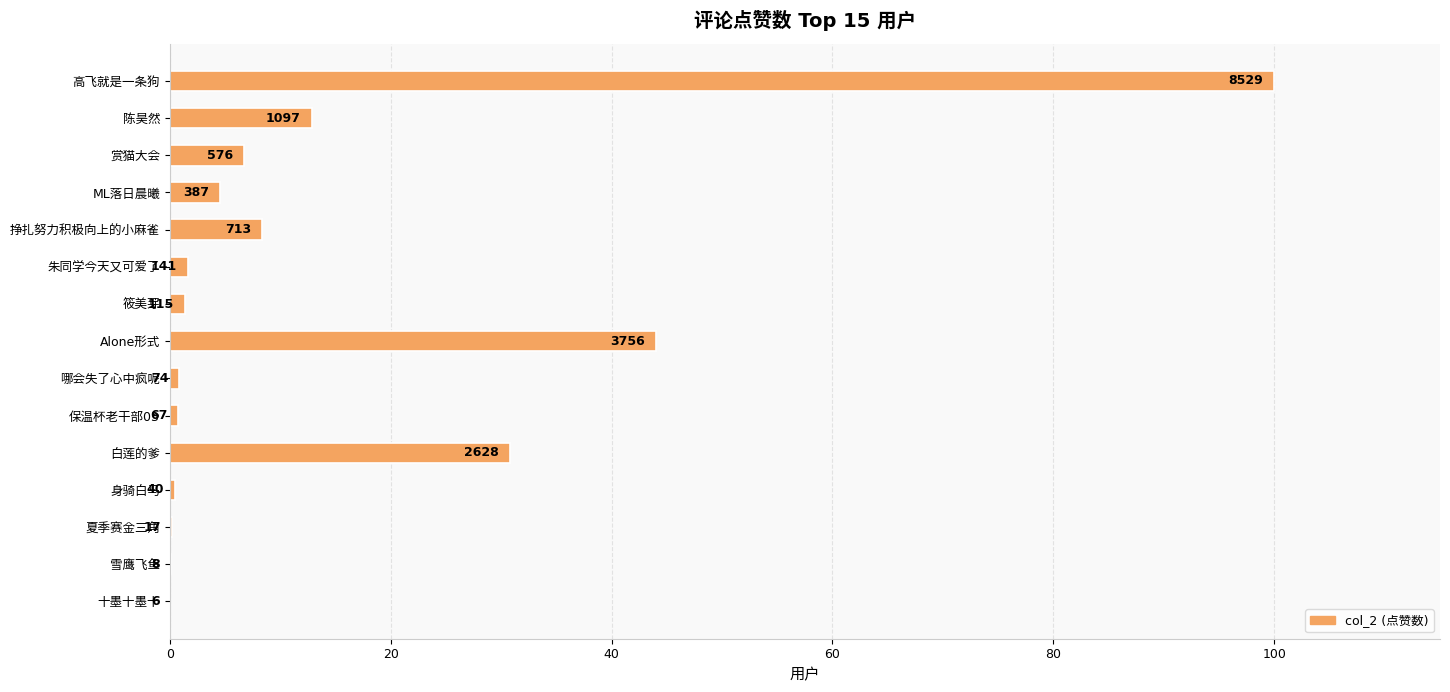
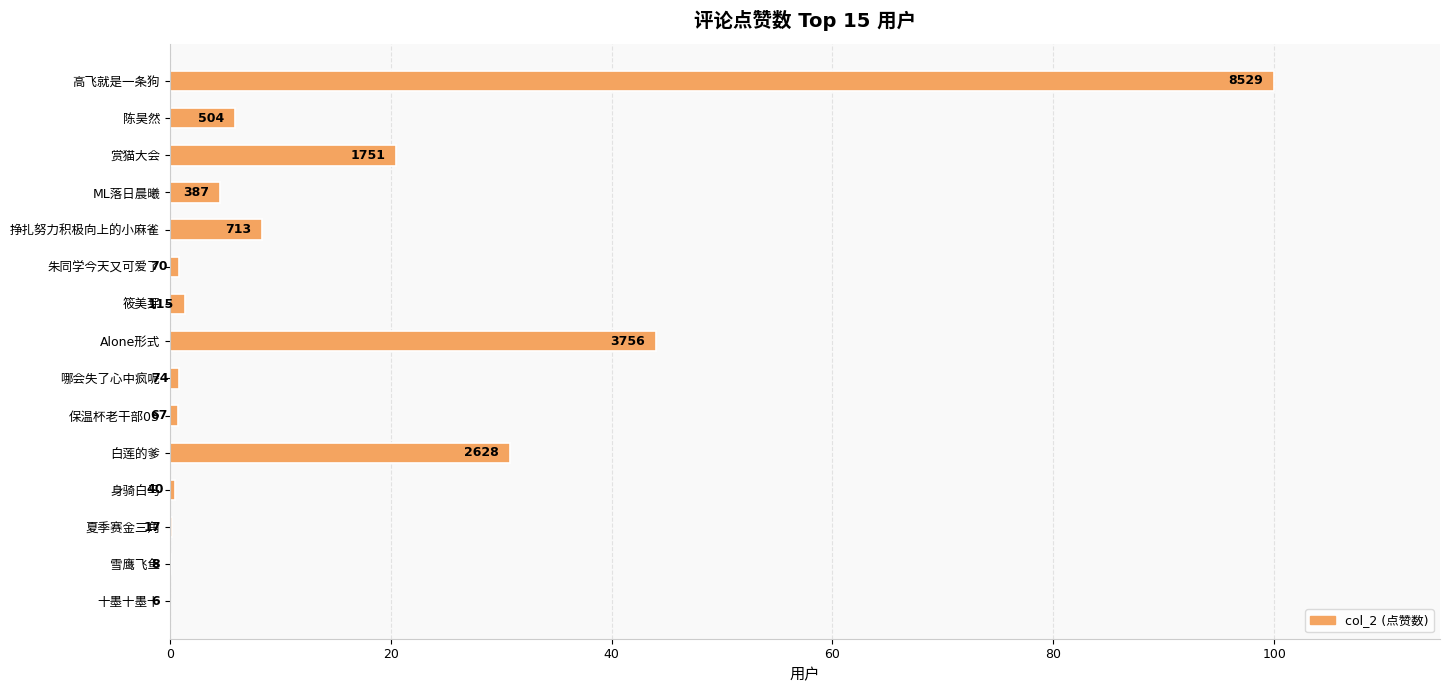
  {
-   "陈昊然": 1097,
-   "赏猫大会": 576,
-   "朱同学今天又可爱了": 141
+   "陈昊然": 504,
+   "赏猫大会": 1751,
+   "朱同学今天又可爱了": 70
  }
